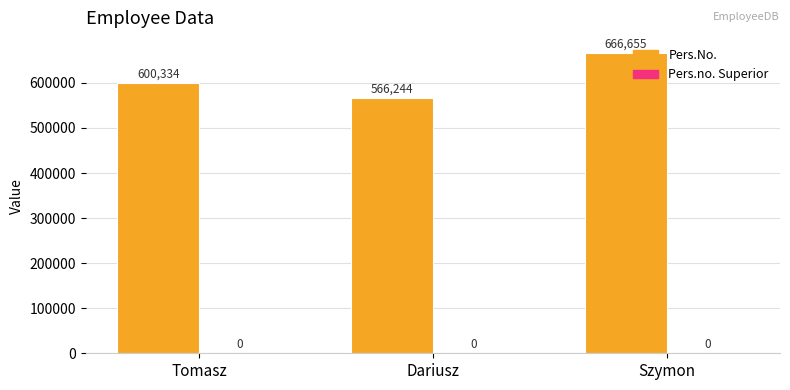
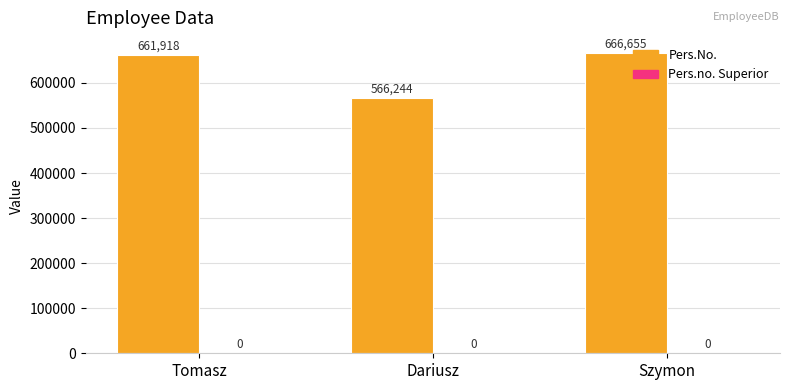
  {
    "Pers.No.": {
-     "Tomasz": "600,334",
+     "Tomasz": "661,918",
      "Dariusz": "566,244",
      "Szymon": "666,655"
    },
    "Pers.no. Superior": {
      "Tomasz": "0",
      "Dariusz": "0",
      "Szymon": "0"
    }
  }
